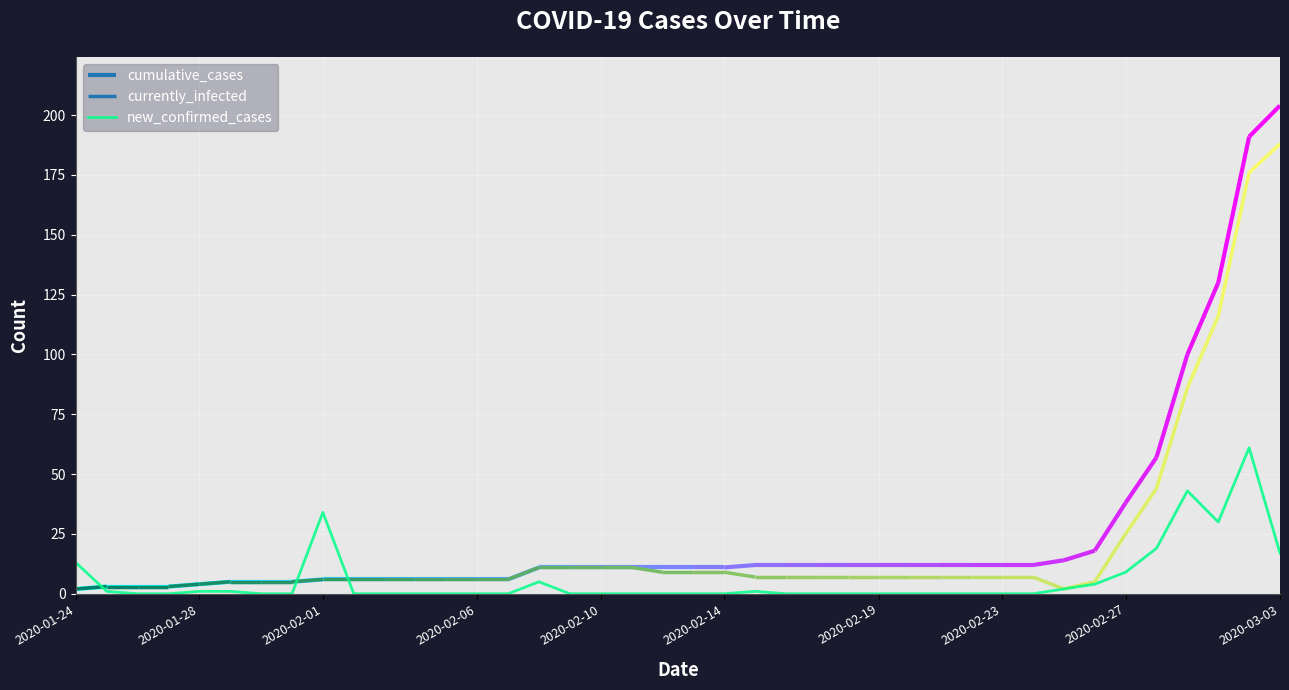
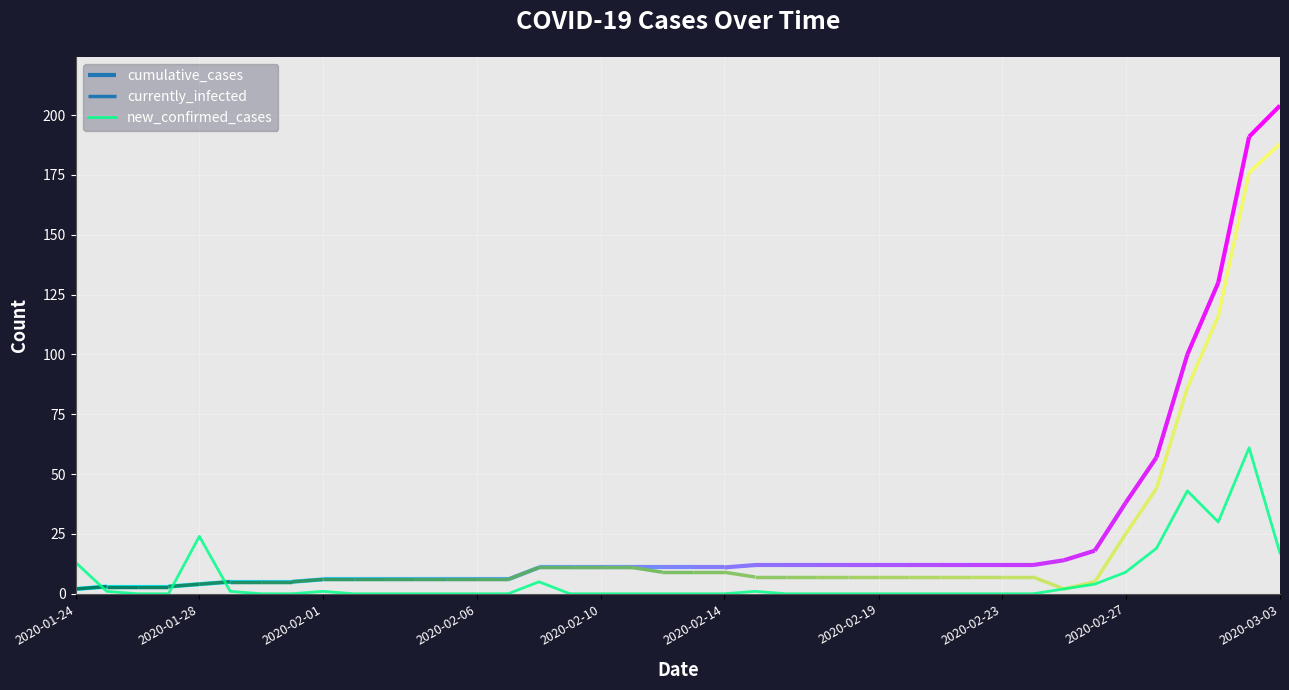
  {
    "2020-01-24": 13,
-   "2020-01-28": 1,
-   "2020-02-01": 34,
+   "2020-01-28": 24,
+   "2020-02-01": 1,
    "2020-02-06": 0,
    "2020-02-10": 0,
    "2020-02-14": 0,
    "2020-02-19": 0,
    "2020-02-23": 0,
    "2020-02-27": 9,
    "2020-03-03": 17
  }
